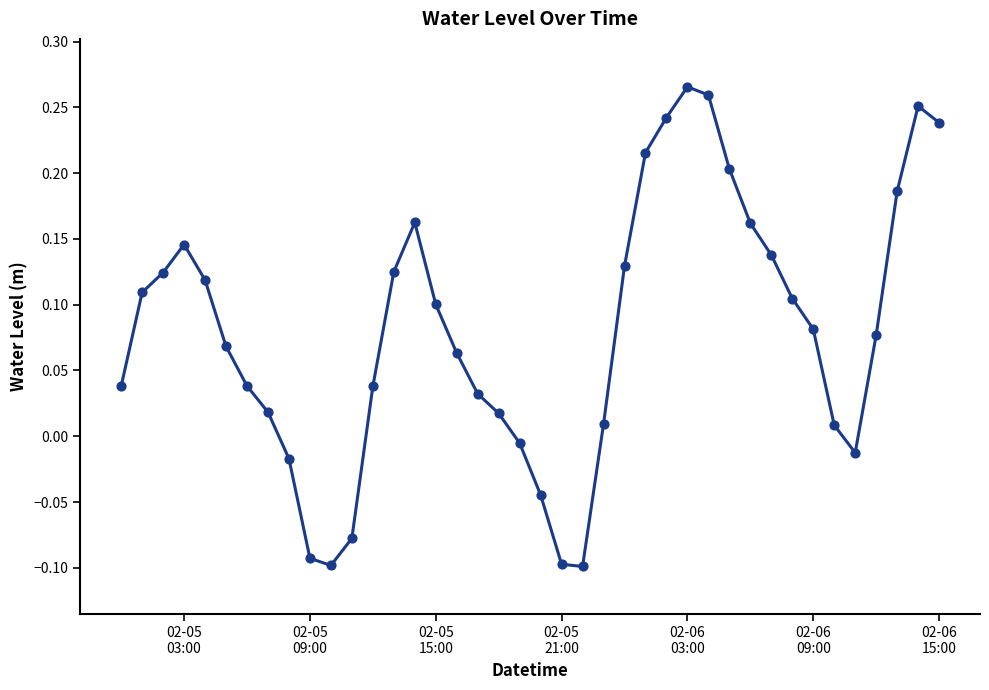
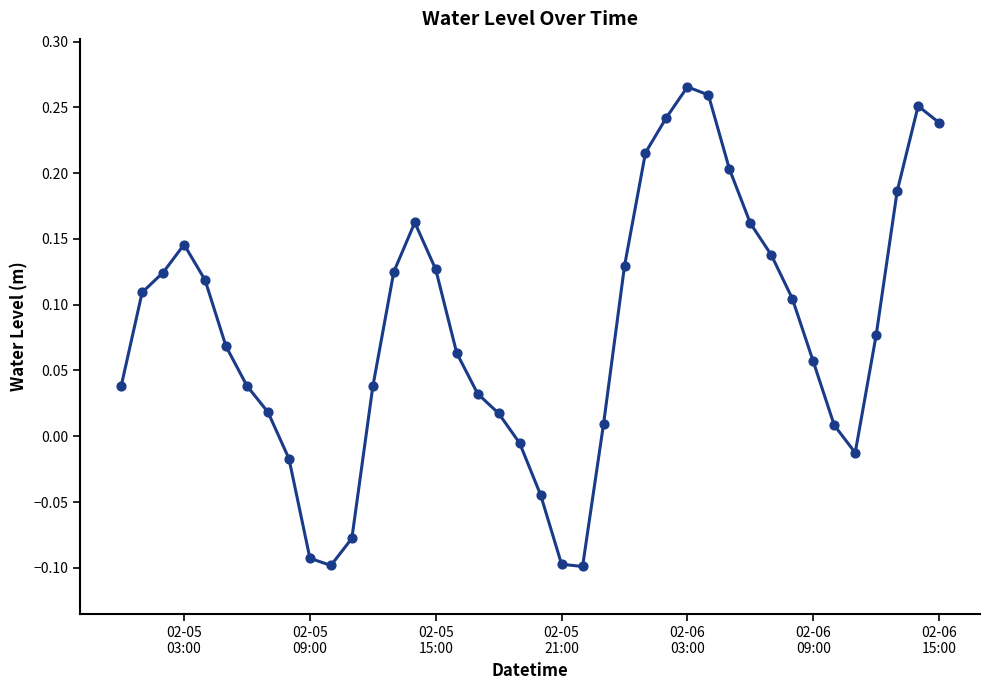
  {
    "02-05 03:00": 0.146,
    "02-05 09:00": -0.093,
-   "02-05 15:00": 0.100,
+   "02-05 15:00": 0.127,
    "02-05 21:00": -0.097,
    "02-06 03:00": 0.266,
-   "02-06 09:00": 0.081,
+   "02-06 09:00": 0.057,
    "02-06 15:00": 0.238
  }
